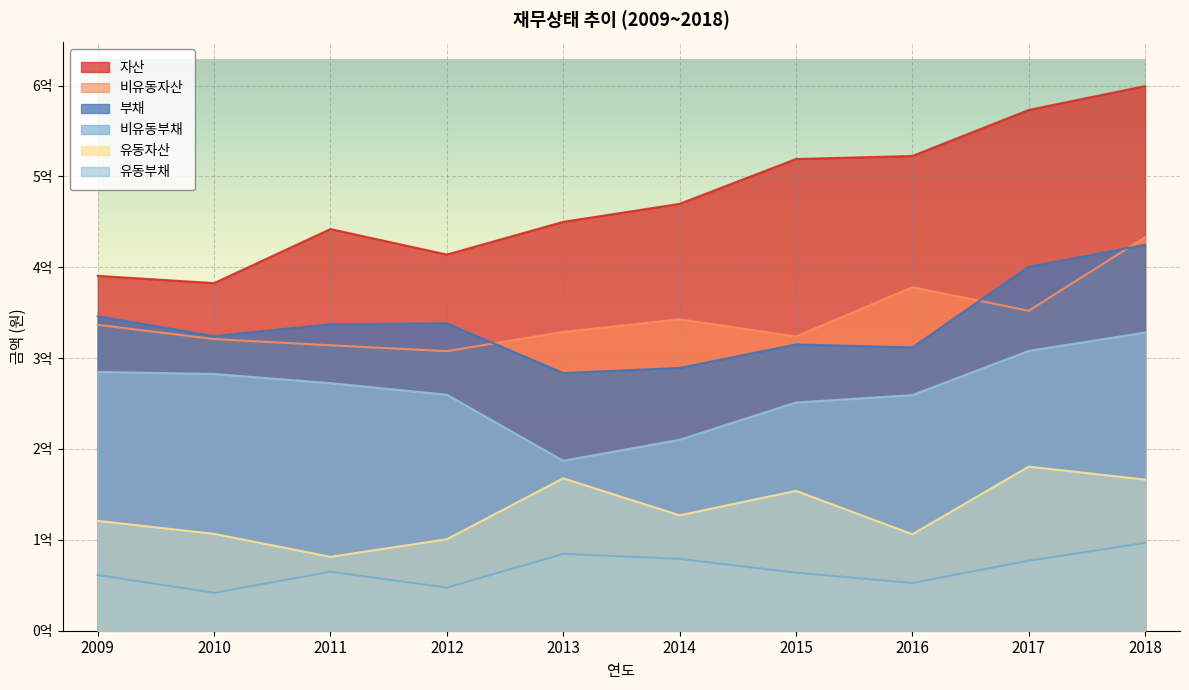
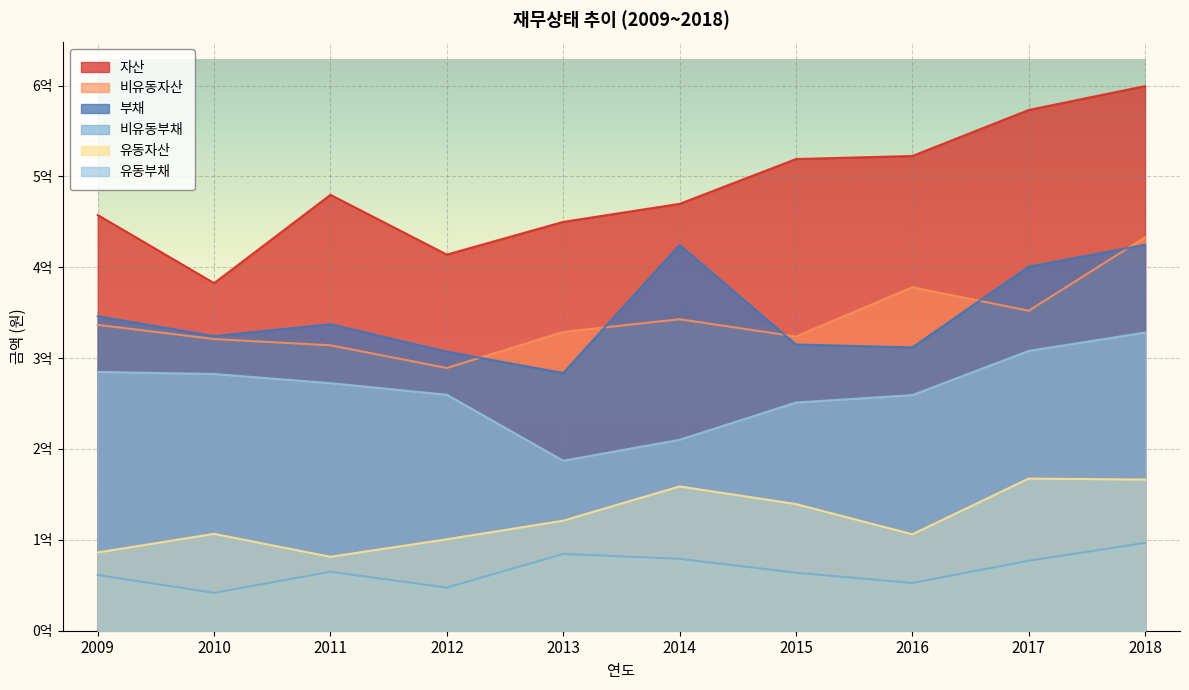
  {
    "자산": {
-     "2009": "3.9억",
+     "2009": "4.6억",
      "2010": "3.8억",
-     "2011": "4.4억",
+     "2011": "4.8억",
      "2012": "4.1억",
      "2013": "4.5억",
      "2014": "4.7억",
      "2015": "5.2억",
      "2016": "5.2억",
      "2017": "5.7억",
      "2018": "6.0억"
    },
    "비유동자산": {
      "2009": "3.4억",
      "2010": "3.2억",
      "2011": "3.1억",
-     "2012": "3.1억",
+     "2012": "2.9억",
      "2013": "3.3억",
      "2014": "3.4억",
      "2015": "3.2억",
      "2016": "3.8억",
      "2017": "3.5억",
      "2018": "4.3억"
    },
    "부채": {
      "2009": "3.5억",
      "2010": "3.2억",
      "2011": "3.4억",
-     "2012": "3.4억",
+     "2012": "3.1억",
      "2013": "2.8억",
-     "2014": "2.9억",
+     "2014": "4.2억",
      "2015": "3.2억",
      "2016": "3.1억",
      "2017": "4.0억",
      "2018": "4.2억"
    },
    "유동자산": {
-     "2009": "1.2억",
+     "2009": "0.9억",
      "2010": "1.1억",
      "2011": "0.8억",
      "2012": "1.0억",
-     "2013": "1.7억",
-     "2014": "1.3억",
-     "2015": "1.5억",
+     "2013": "1.2억",
+     "2014": "1.6억",
+     "2015": "1.4억",
      "2016": "1.1억",
-     "2017": "1.8억",
+     "2017": "1.7억",
      "2018": "1.7억"
    }
  }
